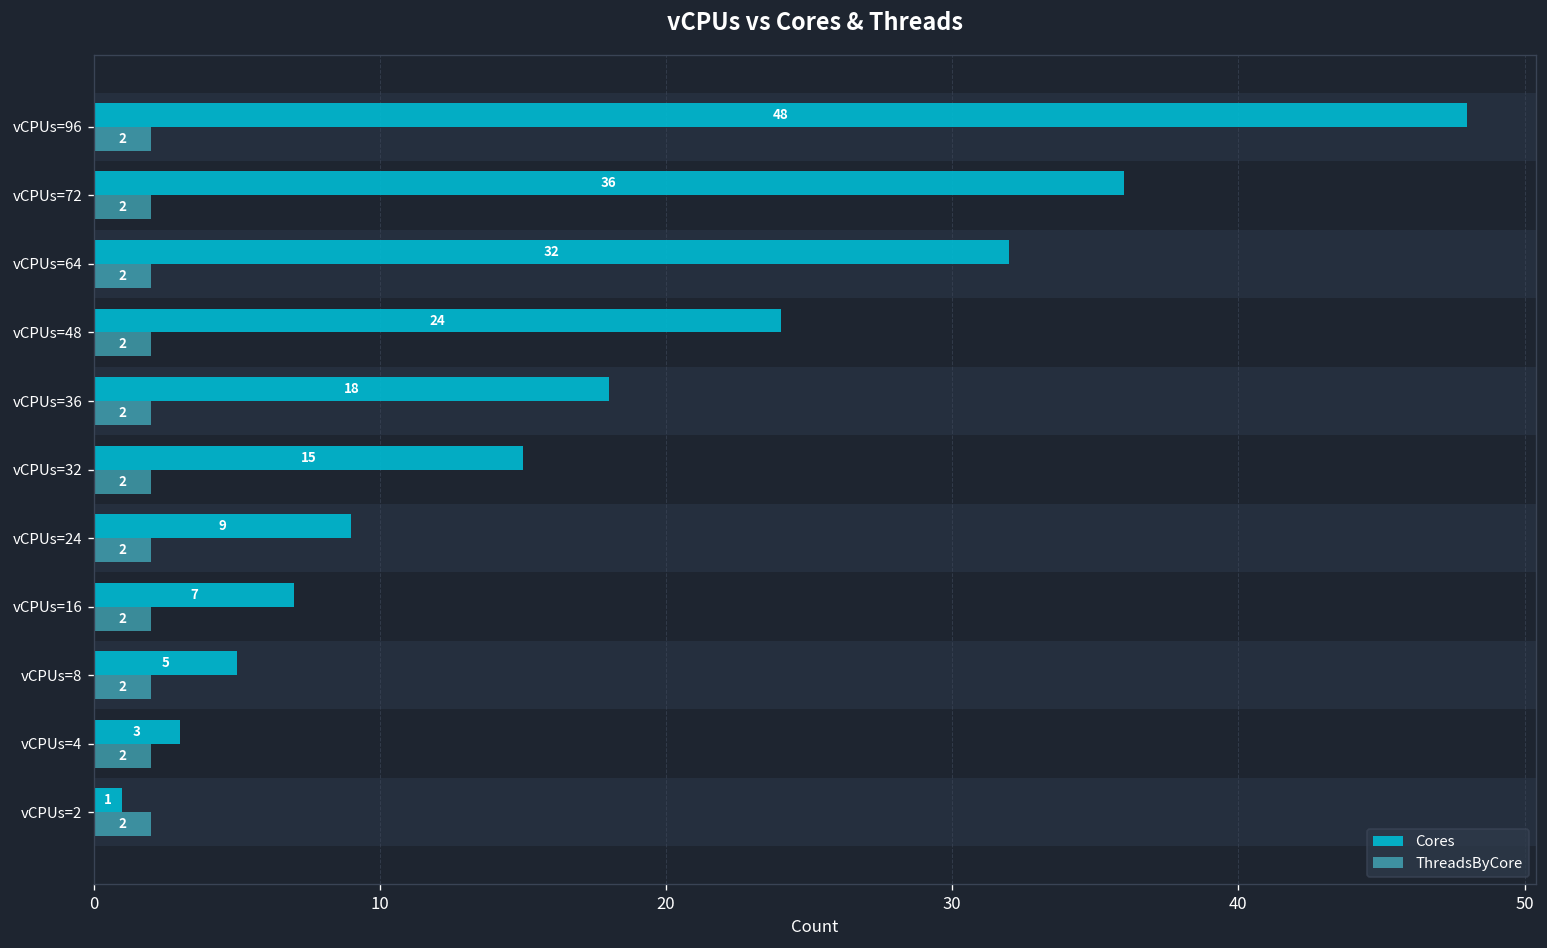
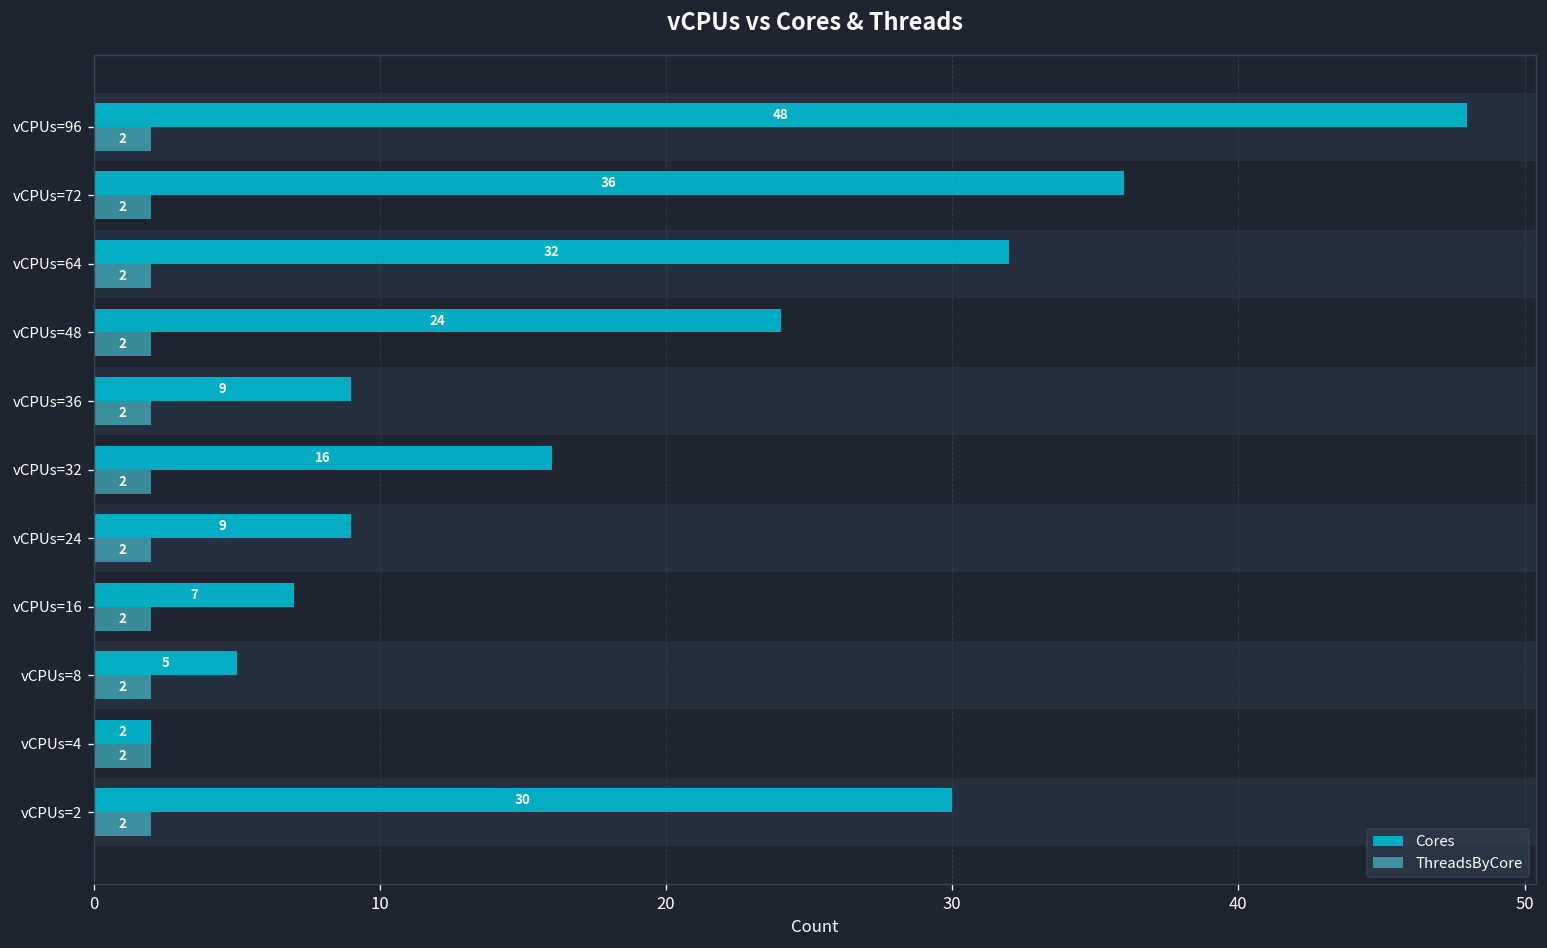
  {
    "Cores": {
      "vCPUs=96": 48,
      "vCPUs=72": 36,
      "vCPUs=64": 32,
      "vCPUs=48": 24,
-     "vCPUs=36": 18,
-     "vCPUs=32": 15,
+     "vCPUs=36": 9,
+     "vCPUs=32": 16,
      "vCPUs=24": 9,
      "vCPUs=16": 7,
      "vCPUs=8": 5,
-     "vCPUs=4": 3,
-     "vCPUs=2": 1
+     "vCPUs=4": 2,
+     "vCPUs=2": 30
    },
    "ThreadsByCore": {
      "vCPUs=96": 2,
      "vCPUs=72": 2,
      "vCPUs=64": 2,
      "vCPUs=48": 2,
      "vCPUs=36": 2,
      "vCPUs=32": 2,
      "vCPUs=24": 2,
      "vCPUs=16": 2,
      "vCPUs=8": 2,
      "vCPUs=4": 2,
      "vCPUs=2": 2
    }
  }
